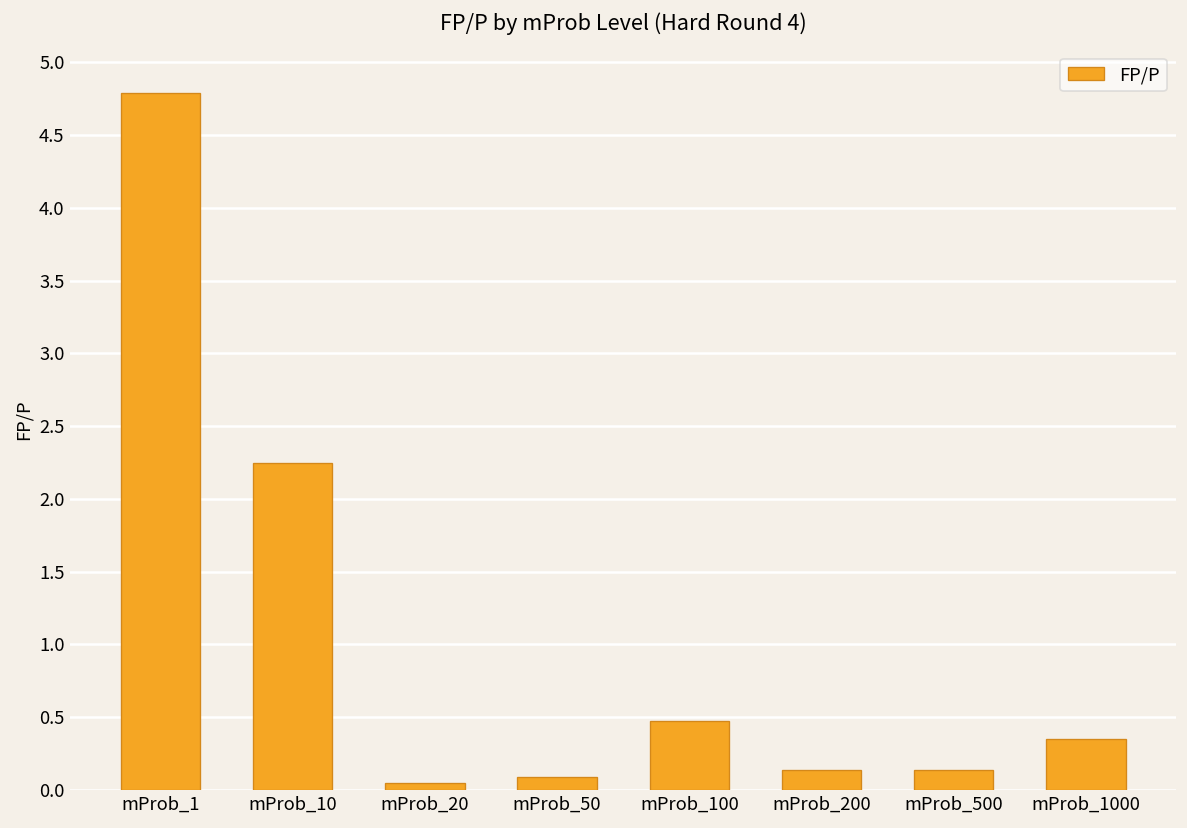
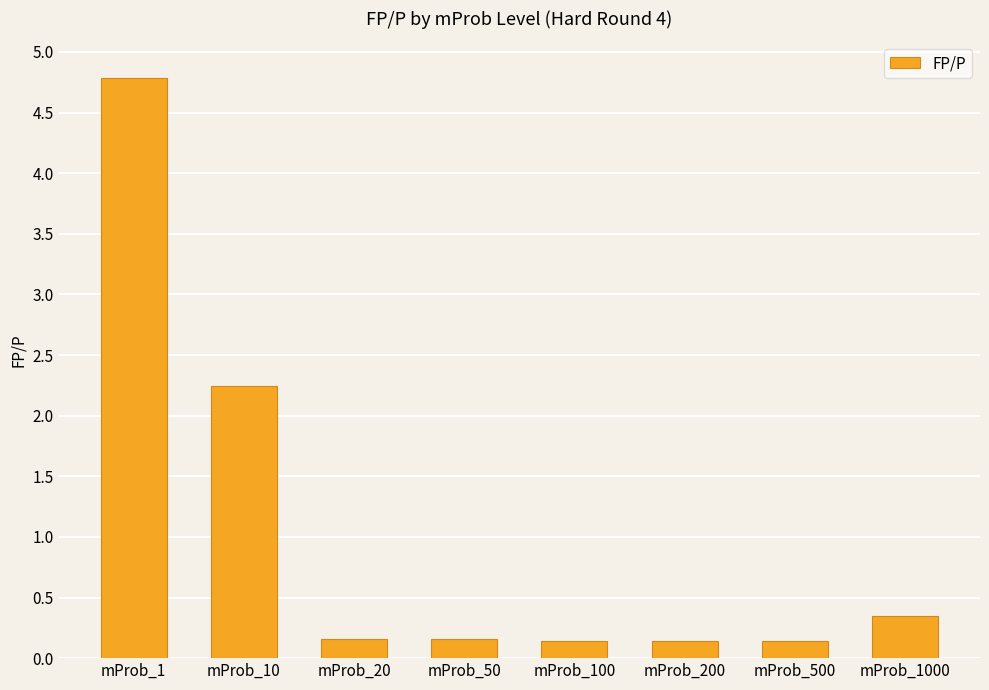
  {
    "mProb_1": 4.79,
    "mProb_10": 2.25,
-   "mProb_20": 0.05,
-   "mProb_50": 0.09,
-   "mProb_100": 0.47,
+   "mProb_20": 0.16,
+   "mProb_50": 0.16,
+   "mProb_100": 0.14,
    "mProb_200": 0.14,
    "mProb_500": 0.14,
    "mProb_1000": 0.35
  }
